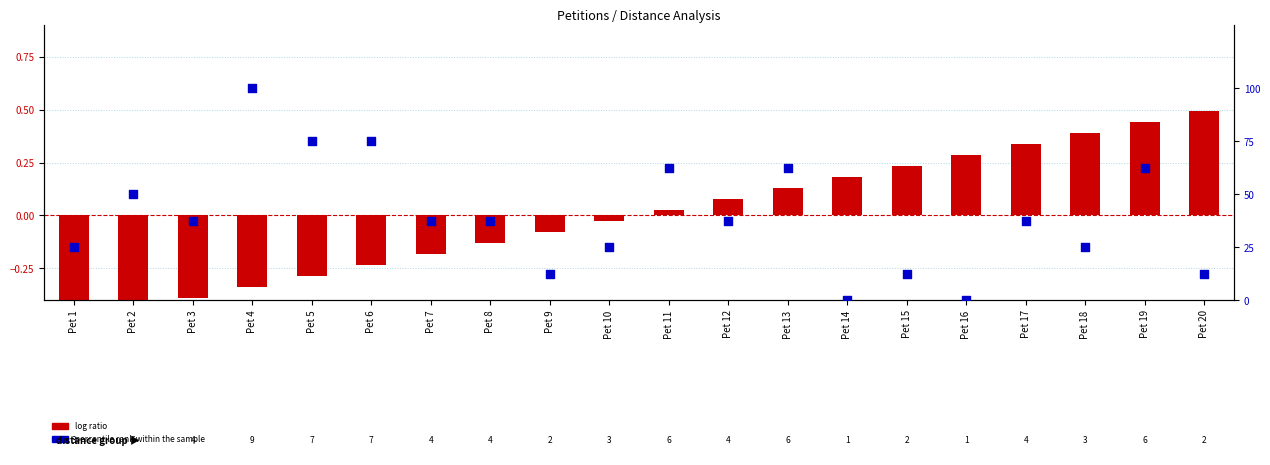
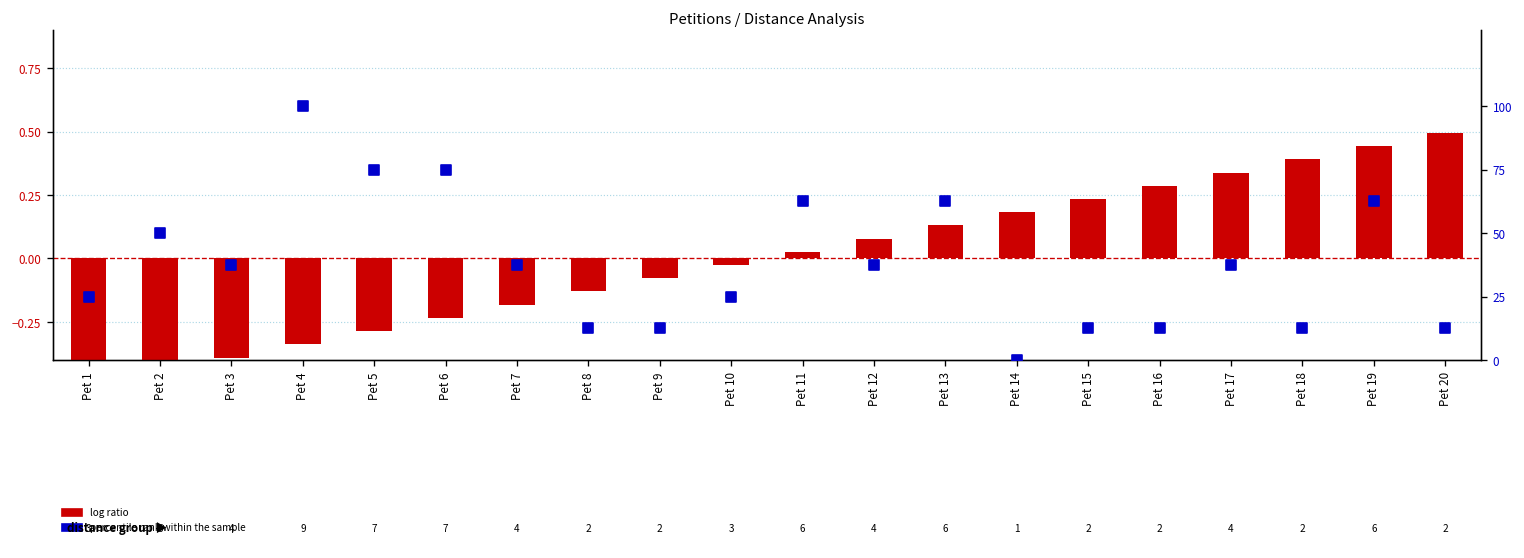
  {
    "percentile rank within the sample": {
-     "Pet 8": 4,
-     "Pet 16": 1,
-     "Pet 18": 3
+     "Pet 8": 2,
+     "Pet 16": 2,
+     "Pet 18": 2
    }
  }
